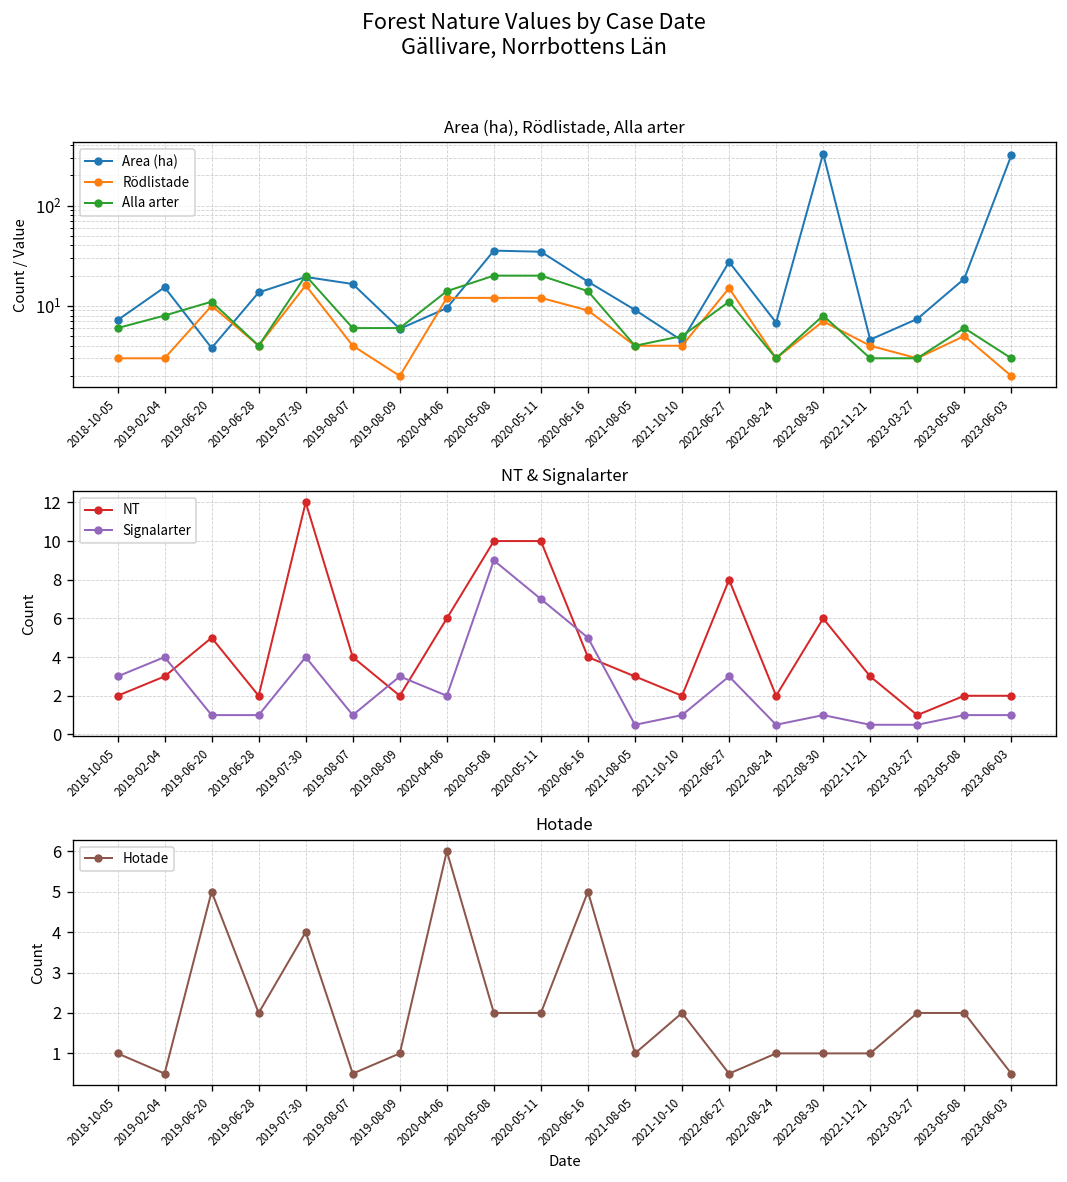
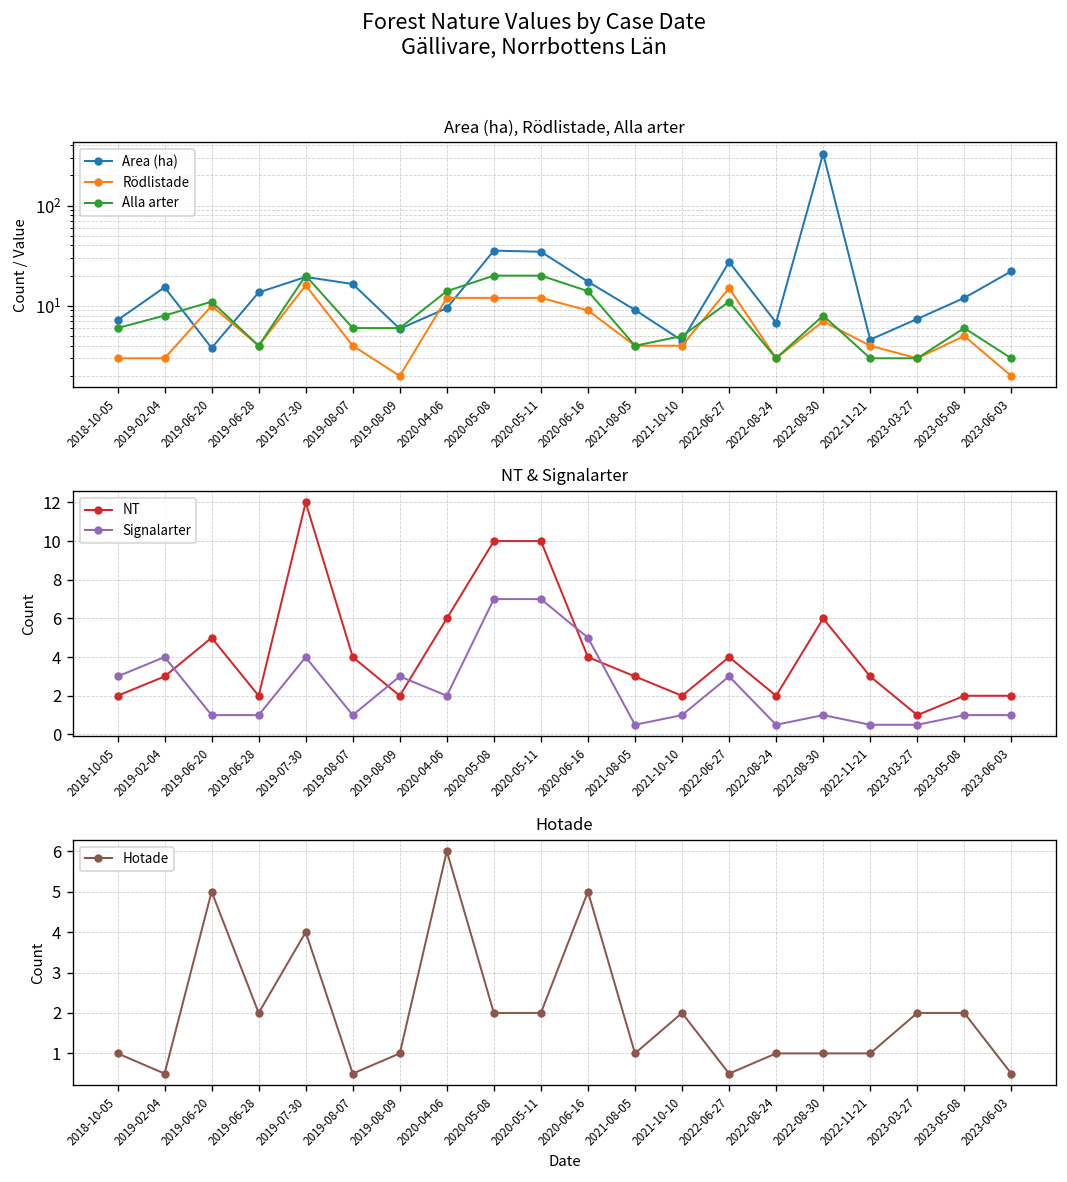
  {
    "Area (ha), Rödlistade, Alla arter": {
      "Area (ha)": {
        "2018-10-05": 7,
        "2019-02-04": 15,
        "2019-06-20": 4,
        "2019-06-28": 14,
        "2019-08-07": 17,
        "2020-04-06": 10,
        "2020-05-08": 36,
        "2020-05-11": 35,
        "2020-06-16": 17,
        "2021-08-05": 9,
        "2021-10-10": 5,
        "2022-06-27": 27,
        "2022-08-24": 7,
        "2022-08-30": 330,
        "2022-11-21": 5,
        "2023-03-27": 7,
-       "2023-05-08": 19,
-       "2023-06-03": 320
+       "2023-05-08": 12,
+       "2023-06-03": 22
      },
      "Rödlistade": {
        "2018-10-05": 3,
        "2019-02-04": 3,
        "2019-06-20": 10,
        "2019-07-30": 16,
        "2019-08-07": 4,
        "2019-08-09": 2,
        "2020-04-06": 12,
        "2020-05-08": 12,
        "2020-05-11": 12,
        "2020-06-16": 9,
        "2021-10-10": 4,
        "2022-06-27": 15,
        "2022-08-30": 7,
        "2022-11-21": 4,
        "2023-05-08": 5,
        "2023-06-03": 2
      },
      "Alla arter": {
        "2018-10-05": 6,
        "2019-02-04": 8,
        "2019-06-20": 11,
        "2019-08-07": 6,
        "2020-04-06": 14,
        "2020-05-08": 20,
        "2020-05-11": 20,
        "2020-06-16": 14,
        "2021-10-10": 5,
        "2022-06-27": 11,
        "2022-08-30": 8,
        "2022-11-21": 3,
        "2023-05-08": 6,
        "2023-06-03": 3
      }
    },
    "NT & Signalarter": {
      "NT": {
        "2018-10-05": 2,
        "2019-02-04": 3,
        "2019-06-20": 5,
        "2019-06-28": 2,
        "2019-07-30": 12,
        "2019-08-07": 4,
        "2019-08-09": 2,
        "2020-04-06": 6,
        "2020-05-08": 10,
        "2020-05-11": 10,
        "2020-06-16": 4,
        "2021-08-05": 3,
        "2021-10-10": 2,
-       "2022-06-27": 8,
+       "2022-06-27": 4,
        "2022-08-24": 2,
        "2022-08-30": 6,
        "2022-11-21": 3,
        "2023-03-27": 1,
        "2023-05-08": 2,
        "2023-06-03": 2
      },
      "Signalarter": {
        "2018-10-05": 3,
        "2019-02-04": 4,
        "2019-06-20": 1,
        "2019-06-28": 1,
        "2019-07-30": 4,
        "2019-08-07": 1,
        "2019-08-09": 3,
        "2020-04-06": 2,
-       "2020-05-08": 9,
+       "2020-05-08": 7,
        "2020-05-11": 7,
        "2020-06-16": 5,
        "2021-08-05": 0.5,
        "2021-10-10": 1,
        "2022-06-27": 3,
        "2022-08-24": 0.5,
        "2022-08-30": 1,
        "2022-11-21": 0.5,
        "2023-03-27": 0.5,
        "2023-05-08": 1,
        "2023-06-03": 1
      }
    },
    "Hotade": {
      "2018-10-05": 1.0,
      "2019-02-04": 0.5,
      "2019-06-20": 5.0,
      "2019-06-28": 2.0,
      "2019-07-30": 4.0,
      "2019-08-07": 0.5,
      "2019-08-09": 1.0,
      "2020-04-06": 6.0,
      "2020-05-08": 2.0,
      "2020-05-11": 2.0,
      "2020-06-16": 5.0,
      "2021-08-05": 1.0,
      "2021-10-10": 2.0,
      "2022-06-27": 0.5,
      "2022-08-24": 1.0,
      "2022-08-30": 1.0,
      "2022-11-21": 1.0,
      "2023-03-27": 2.0,
      "2023-05-08": 2.0,
      "2023-06-03": 0.5
    }
  }
